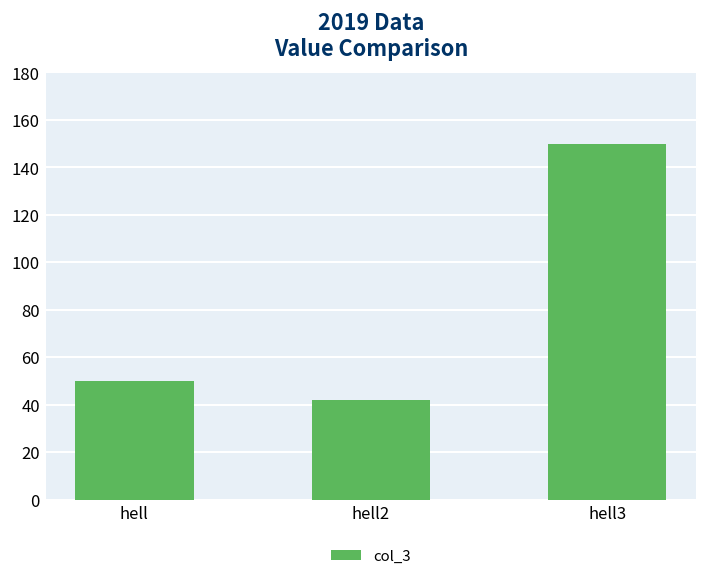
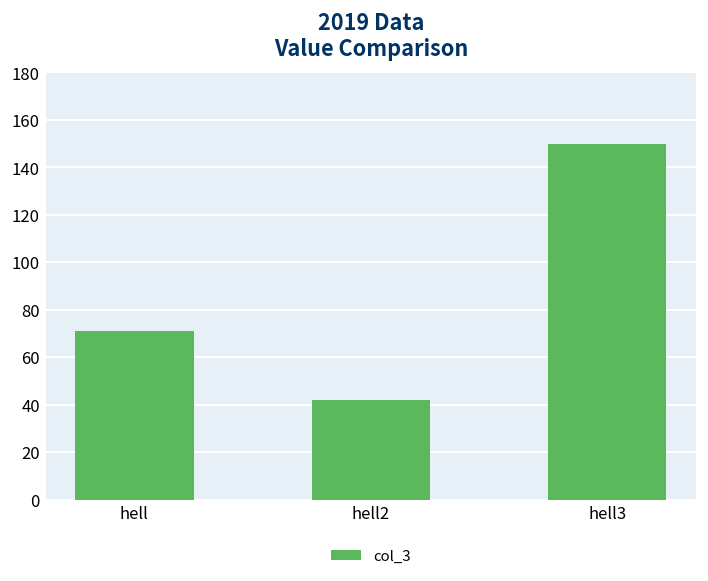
  {
-   "hell": 50,
+   "hell": 71,
    "hell2": 42,
    "hell3": 150
  }
